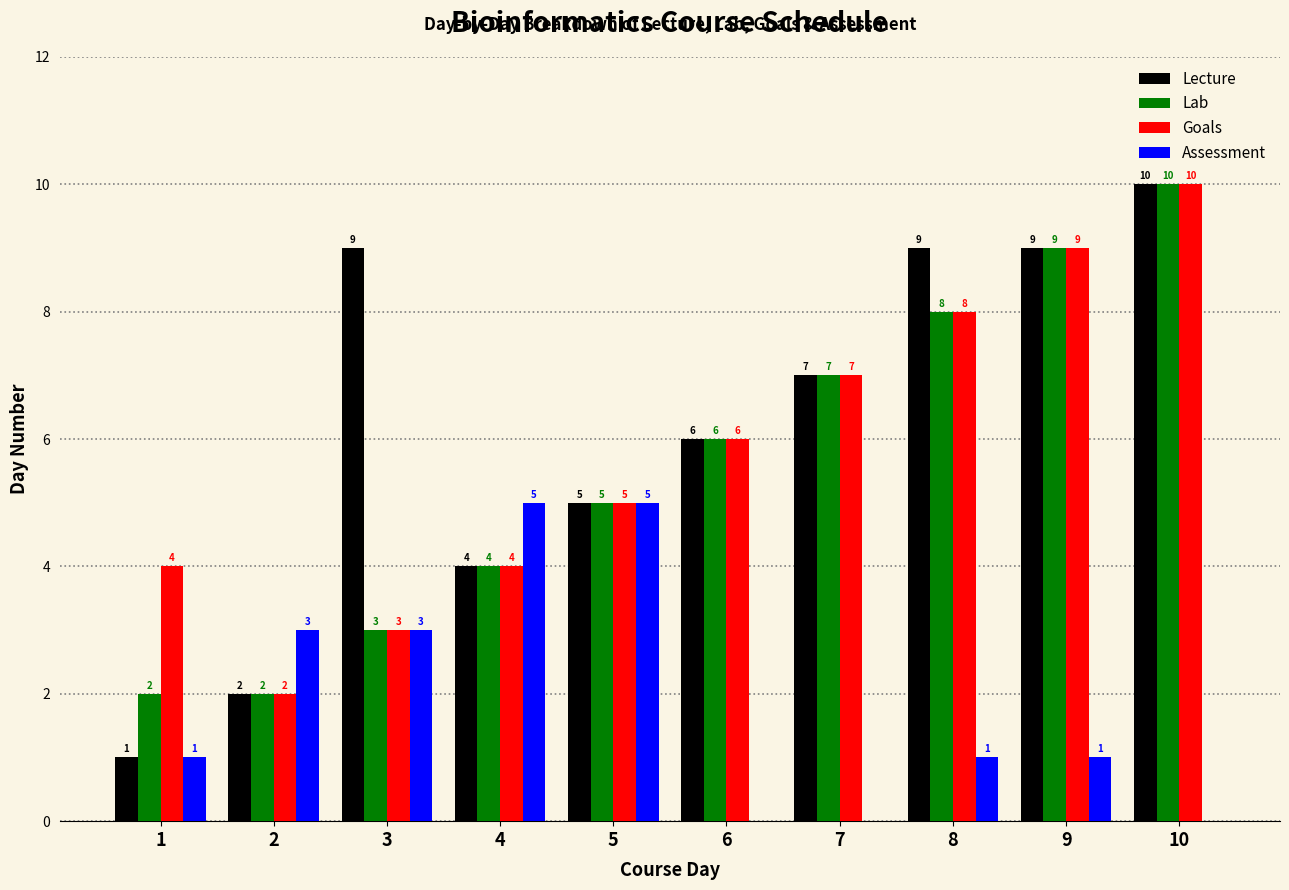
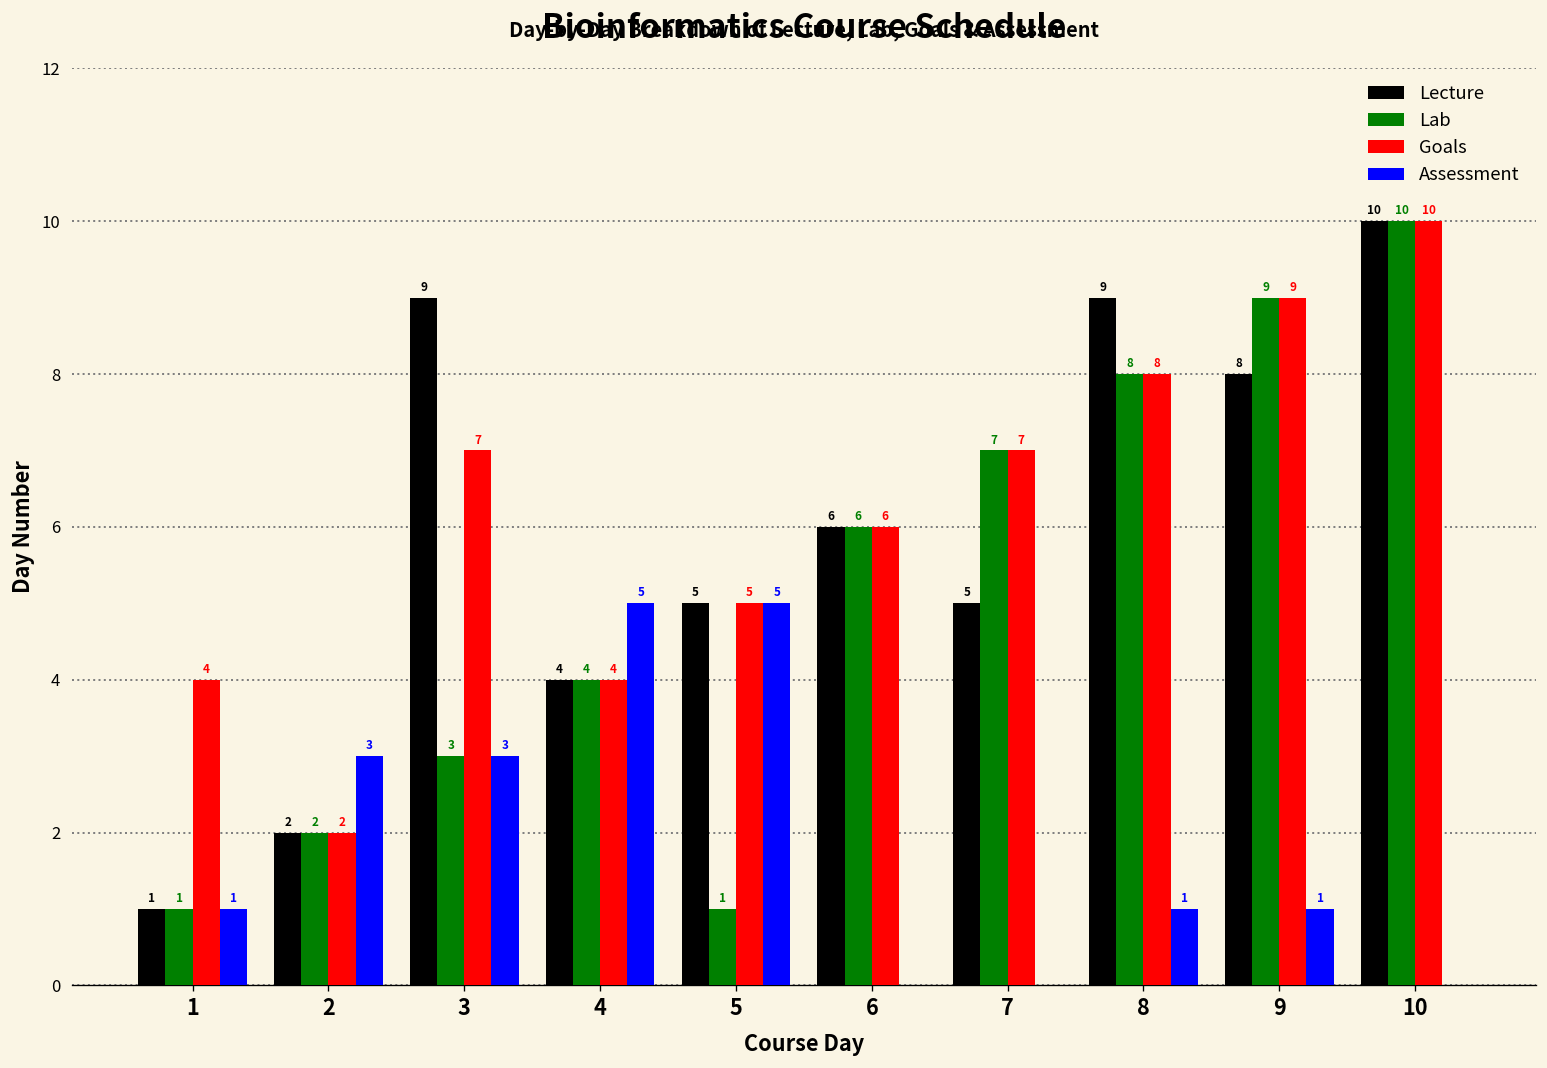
  {
    "Lecture": {
      "1": 1,
      "2": 2,
      "3": 9,
      "4": 4,
      "5": 5,
      "6": 6,
-     "7": 7,
+     "7": 5,
      "8": 9,
-     "9": 9,
+     "9": 8,
      "10": 10
    },
    "Lab": {
-     "1": 2,
+     "1": 1,
      "2": 2,
      "3": 3,
      "4": 4,
-     "5": 5,
+     "5": 1,
      "6": 6,
      "7": 7,
      "8": 8,
      "9": 9,
      "10": 10
    },
    "Goals": {
      "1": 4,
      "2": 2,
-     "3": 3,
+     "3": 7,
      "4": 4,
      "5": 5,
      "6": 6,
      "7": 7,
      "8": 8,
      "9": 9,
      "10": 10
    },
    "Assessment": {
      "1": 1,
      "2": 3,
      "3": 3,
      "4": 5,
      "5": 5,
      "8": 1,
      "9": 1
    }
  }
